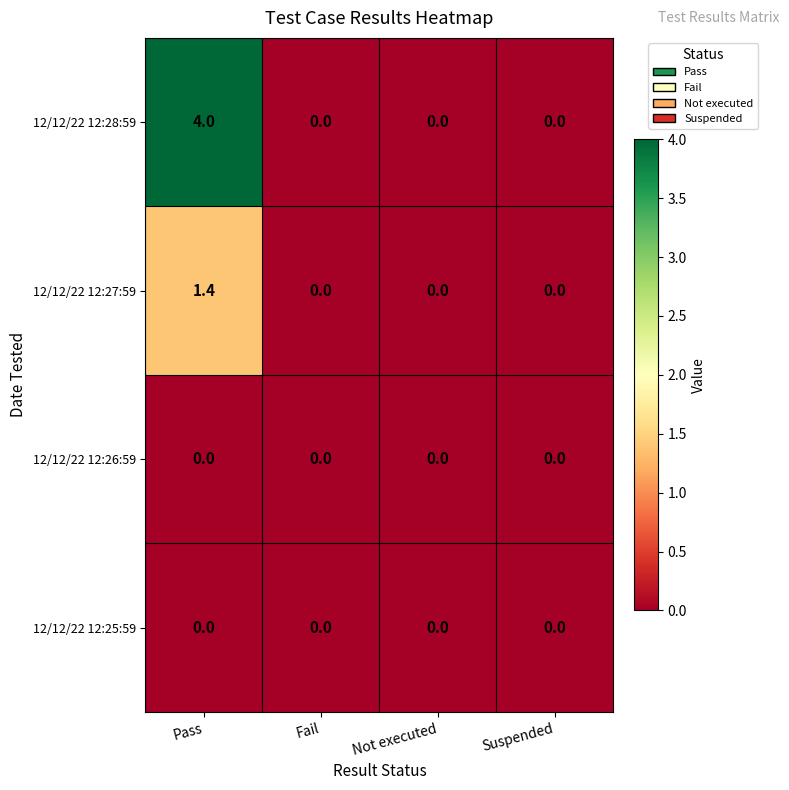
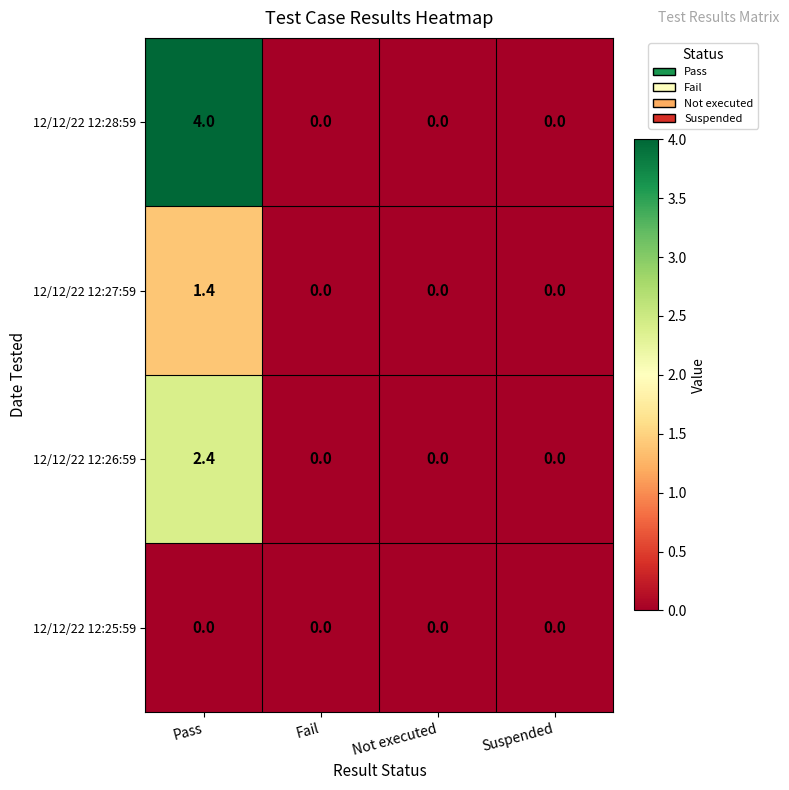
  {
    "12/12/22 12:28:59": {
      "Pass": 4.0,
      "Fail": 0.0,
      "Not executed": 0.0,
      "Suspended": 0.0
    },
    "12/12/22 12:27:59": {
      "Pass": 1.4,
      "Fail": 0.0,
      "Not executed": 0.0,
      "Suspended": 0.0
    },
    "12/12/22 12:26:59": {
-     "Pass": 0.0,
+     "Pass": 2.4,
      "Fail": 0.0,
      "Not executed": 0.0,
      "Suspended": 0.0
    },
    "12/12/22 12:25:59": {
      "Pass": 0.0,
      "Fail": 0.0,
      "Not executed": 0.0,
      "Suspended": 0.0
    }
  }
